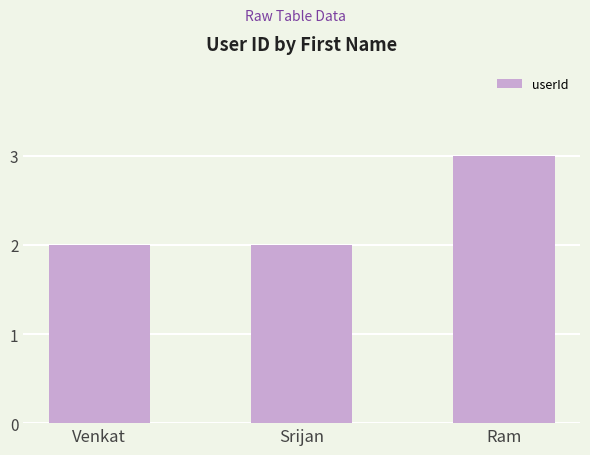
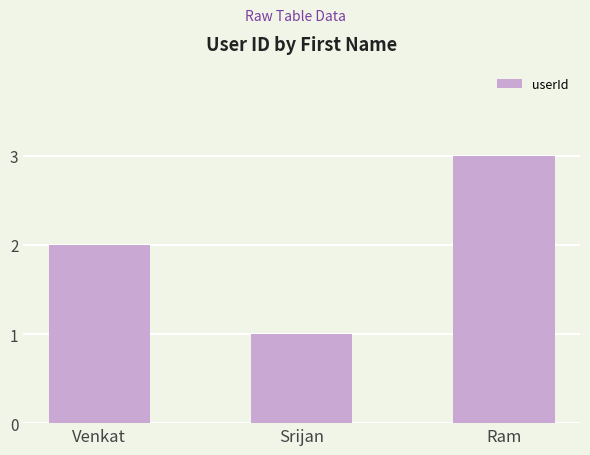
  {
    "Venkat": 2,
-   "Srijan": 2,
+   "Srijan": 1,
    "Ram": 3
  }
